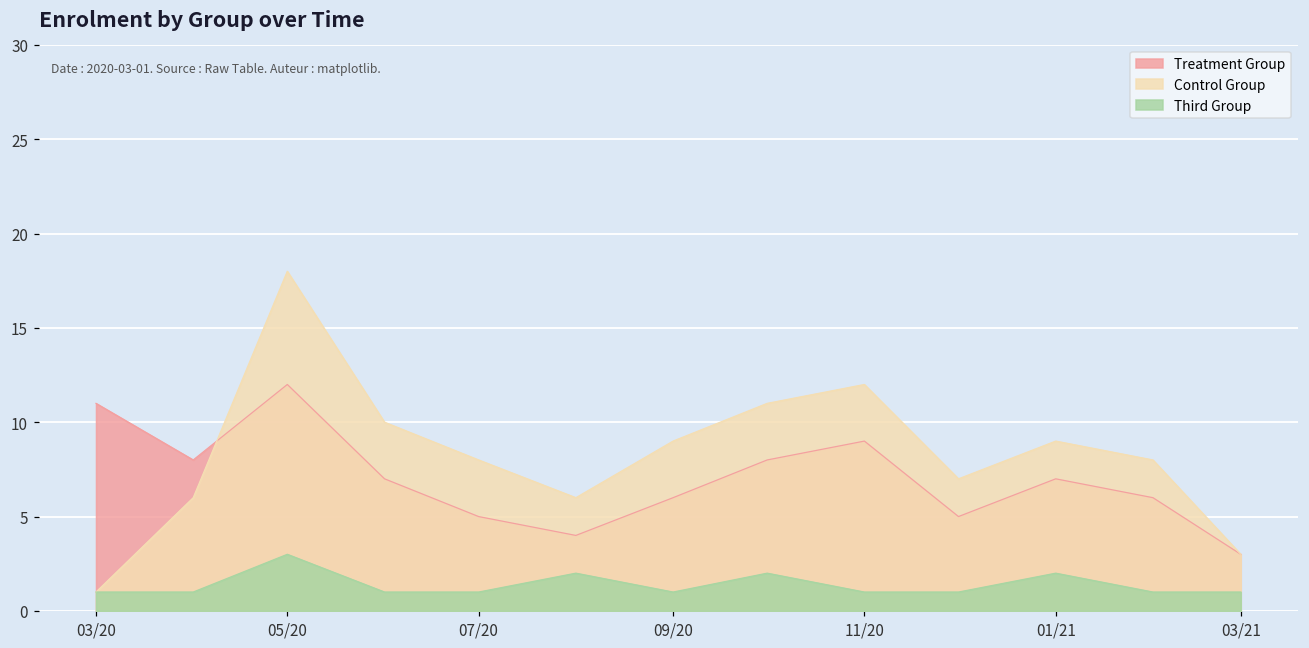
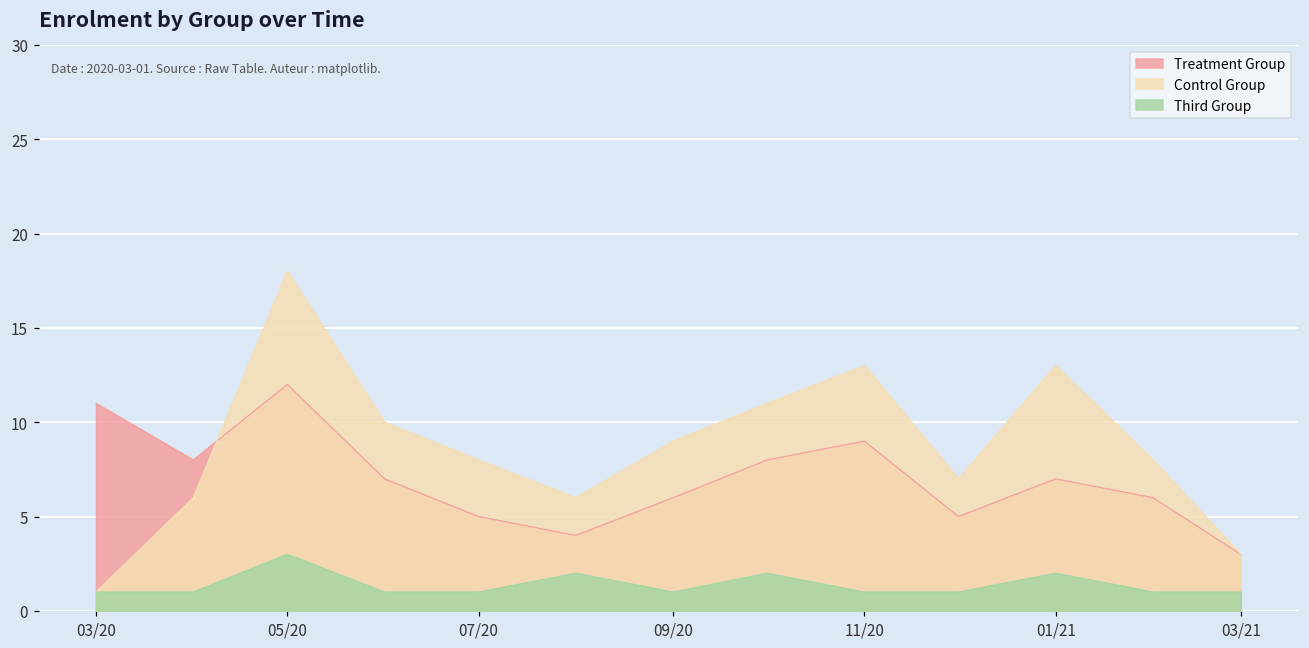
  {
    "Treatment Group": {
      "03/20": 11,
      "05/20": 12,
      "07/20": 5,
      "09/20": 6,
      "11/20": 9,
      "01/21": 7
    },
    "Control Group": {
      "05/20": 18,
      "07/20": 8,
      "09/20": 9,
-     "11/20": 12,
-     "01/21": 9
+     "11/20": 13,
+     "01/21": 13
    },
    "Third Group": {
      "05/20": 3,
      "07/20": 1,
      "09/20": 1,
      "11/20": 1,
      "01/21": 2,
      "03/21": 1
    }
  }
